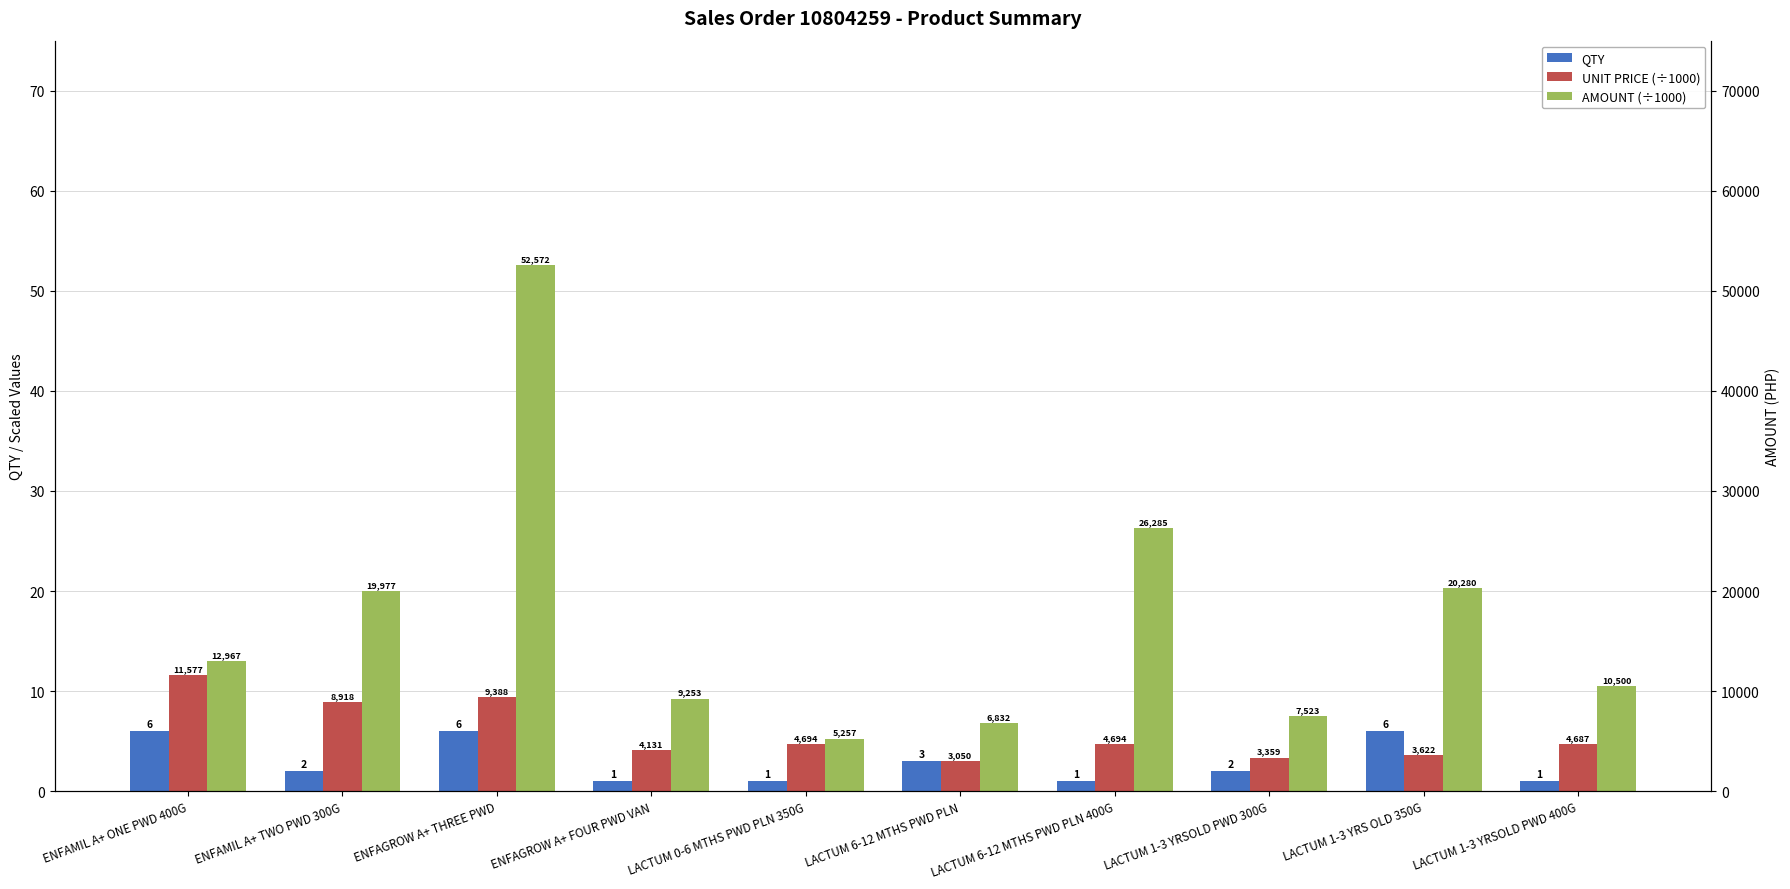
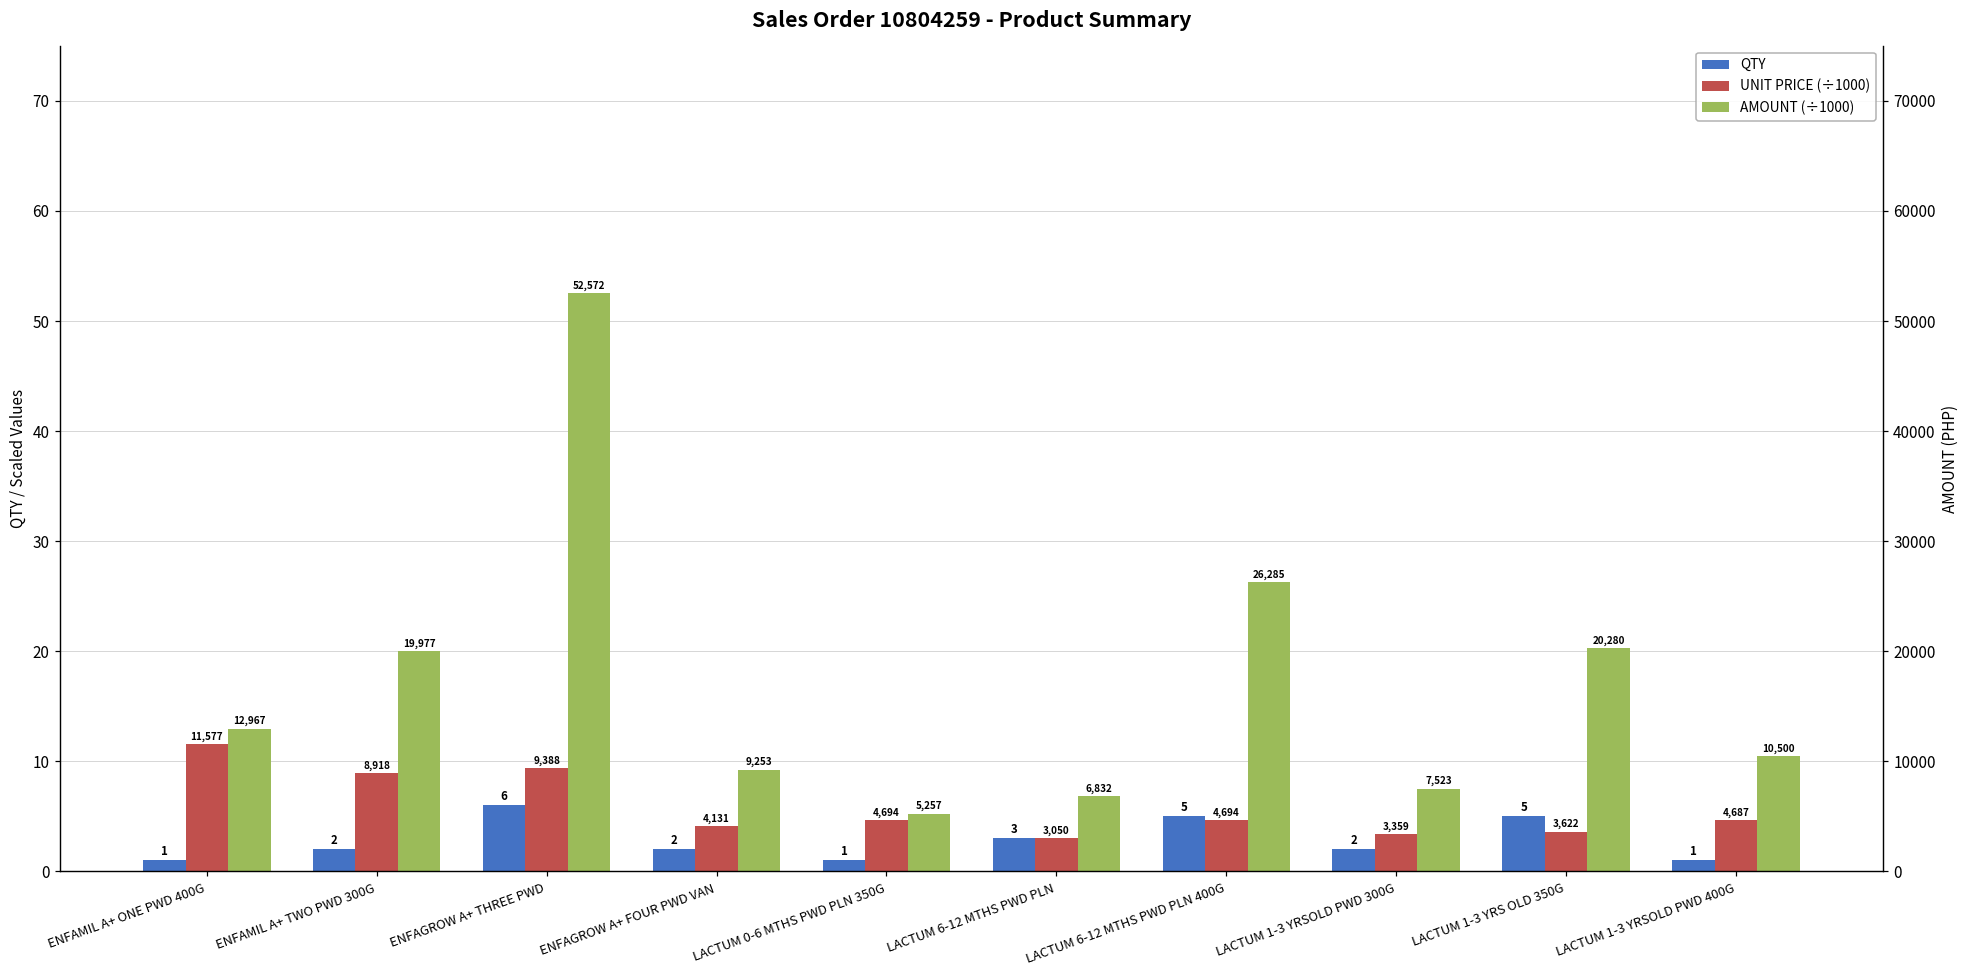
  {
    "QTY": {
-     "ENFAMIL A+ ONE PWD 400G": 6,
+     "ENFAMIL A+ ONE PWD 400G": 1,
      "ENFAMIL A+ TWO PWD 300G": 2,
      "ENFAGROW A+ THREE PWD": 6,
-     "ENFAGROW A+ FOUR PWD VAN": 1,
+     "ENFAGROW A+ FOUR PWD VAN": 2,
      "LACTUM 0-6 MTHS PWD PLN 350G": 1,
      "LACTUM 6-12 MTHS PWD PLN": 3,
-     "LACTUM 6-12 MTHS PWD PLN 400G": 1,
+     "LACTUM 6-12 MTHS PWD PLN 400G": 5,
      "LACTUM 1-3 YRSOLD PWD 300G": 2,
-     "LACTUM 1-3 YRS OLD 350G": 6,
+     "LACTUM 1-3 YRS OLD 350G": 5,
      "LACTUM 1-3 YRSOLD PWD 400G": 1
    }
  }
